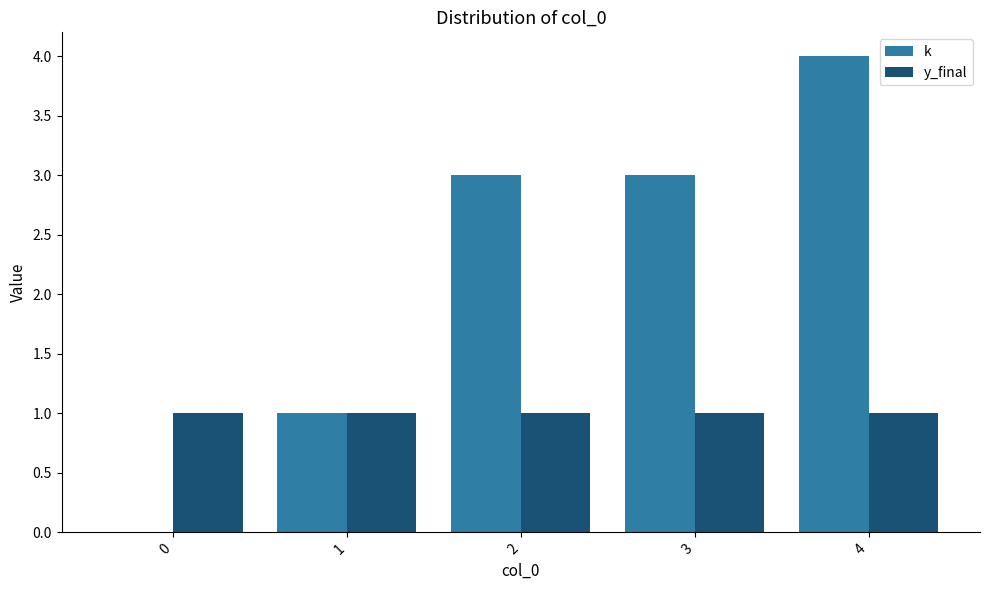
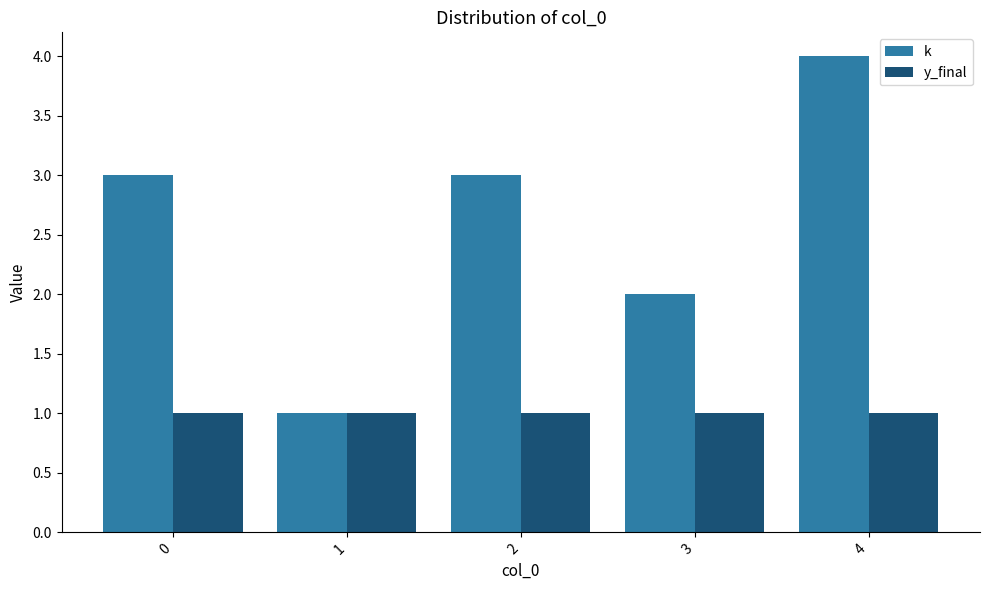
  {
    "k": {
-     "0": 0,
+     "0": 3,
      "1": 1,
      "2": 3,
-     "3": 3,
+     "3": 2,
      "4": 4
    },
    "y_final": {
      "0": 1,
      "1": 1,
      "2": 1,
      "3": 1,
      "4": 1
    }
  }
